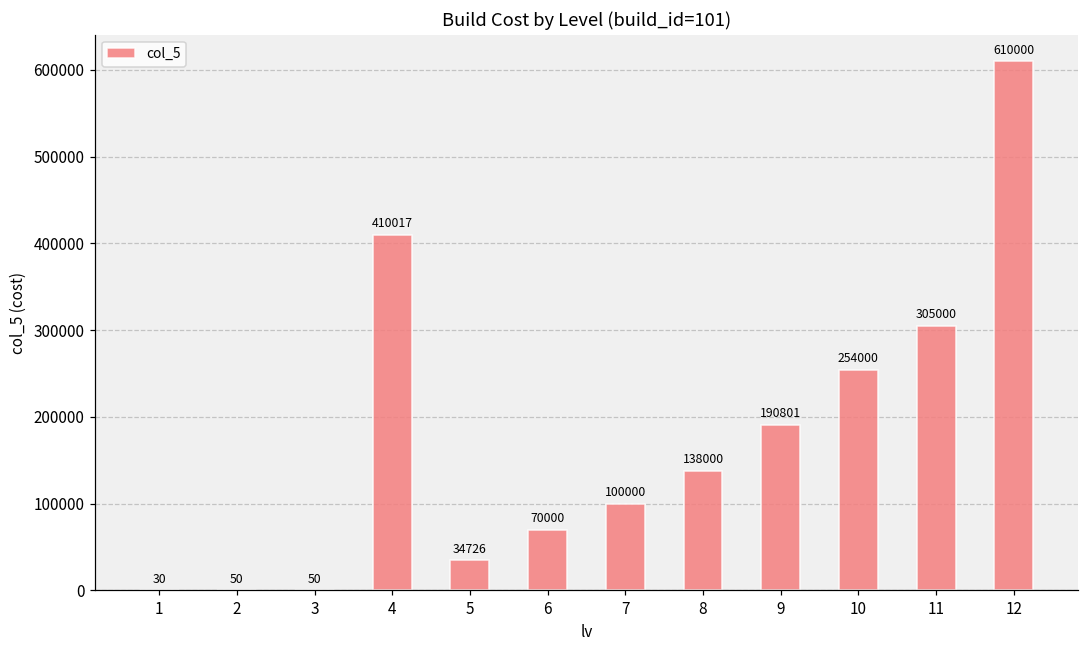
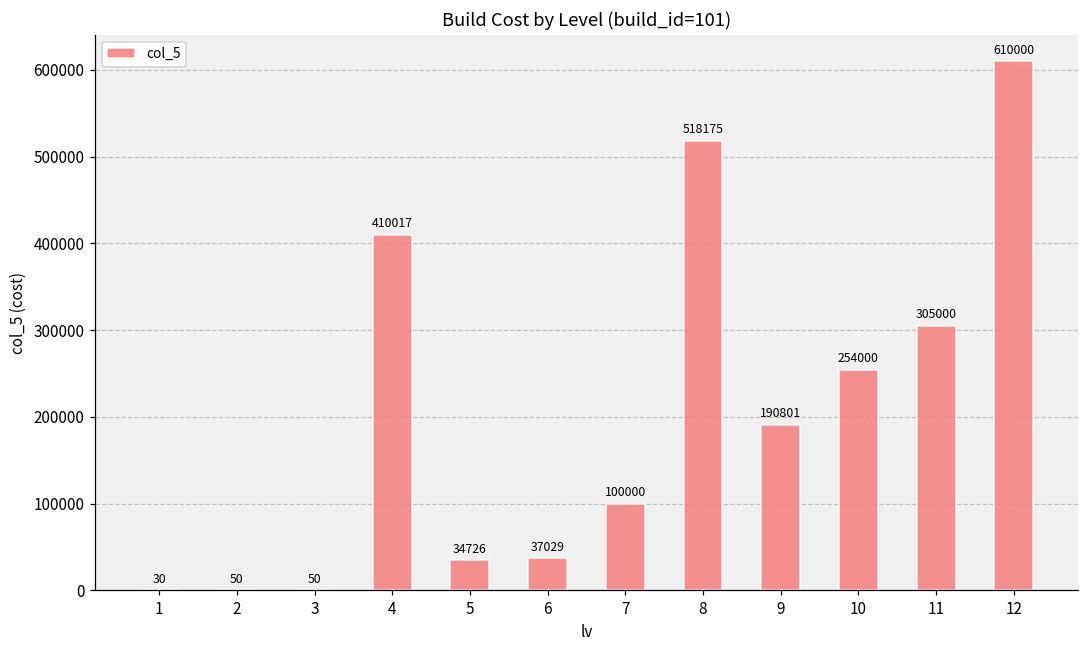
  {
    "1": 30,
    "2": 50,
    "3": 50,
    "4": 410017,
    "5": 34726,
-   "6": 70000,
+   "6": 37029,
    "7": 100000,
-   "8": 138000,
+   "8": 518175,
    "9": 190801,
    "10": 254000,
    "11": 305000,
    "12": 610000
  }
